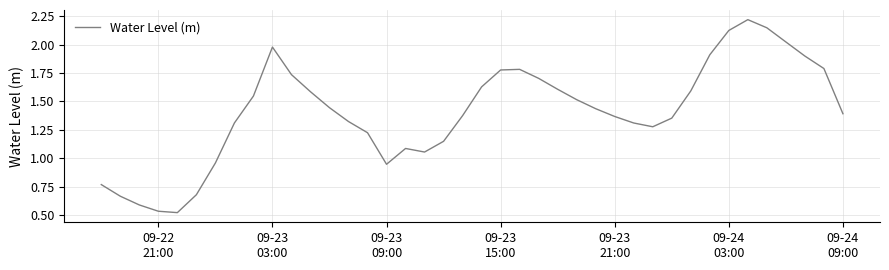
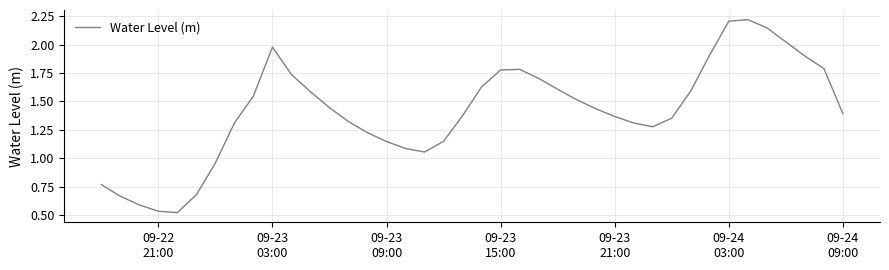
  {
    "09-22 21:00": 0.53,
    "09-23 03:00": 1.98,
-   "09-23 09:00": 0.95,
+   "09-23 09:00": 1.15,
    "09-23 15:00": 1.78,
    "09-23 21:00": 1.37,
-   "09-24 03:00": 2.13,
+   "09-24 03:00": 2.21,
    "09-24 09:00": 1.39
  }
